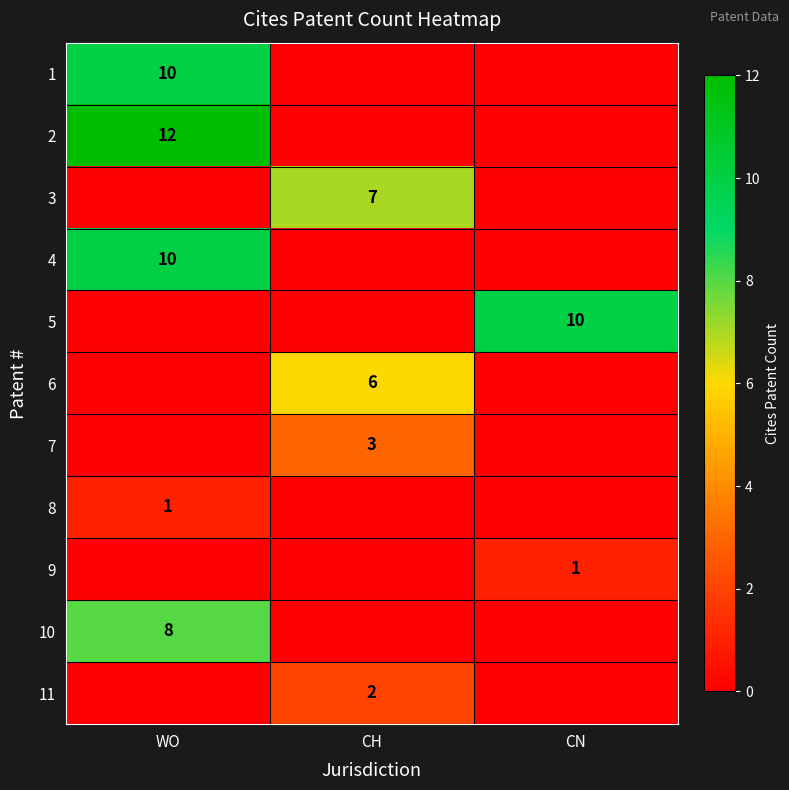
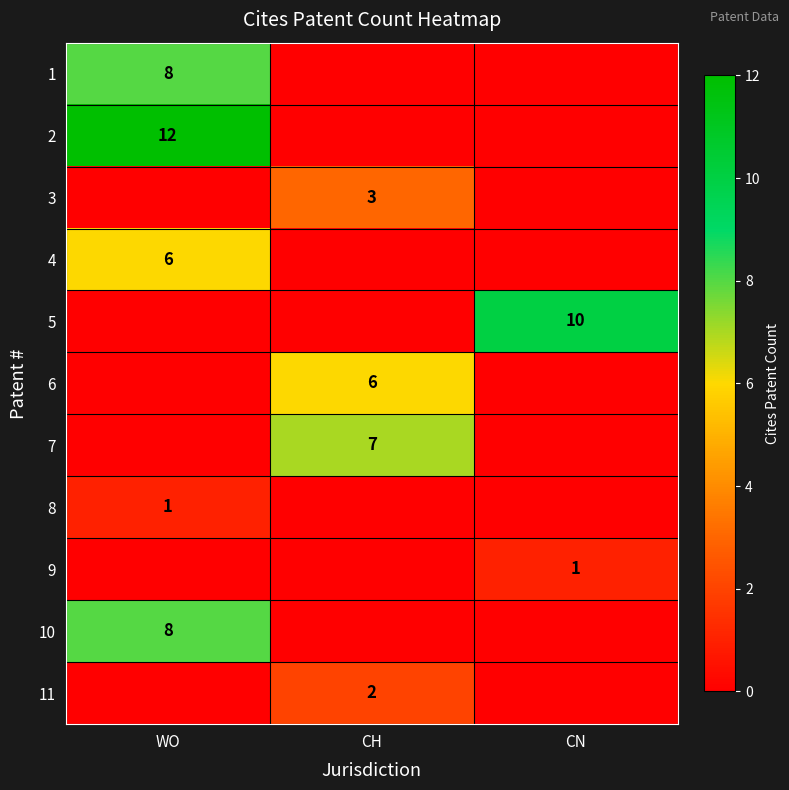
  {
    "1": {
-     "WO": 10
+     "WO": 8
    },
    "2": {
      "WO": 12
    },
    "3": {
-     "CH": 7
+     "CH": 3
    },
    "4": {
-     "WO": 10
+     "WO": 6
    },
    "5": {
      "CN": 10
    },
    "6": {
      "CH": 6
    },
    "7": {
-     "CH": 3
+     "CH": 7
    },
    "8": {
      "WO": 1
    },
    "9": {
      "CN": 1
    },
    "10": {
      "WO": 8
    },
    "11": {
      "CH": 2
    }
  }
